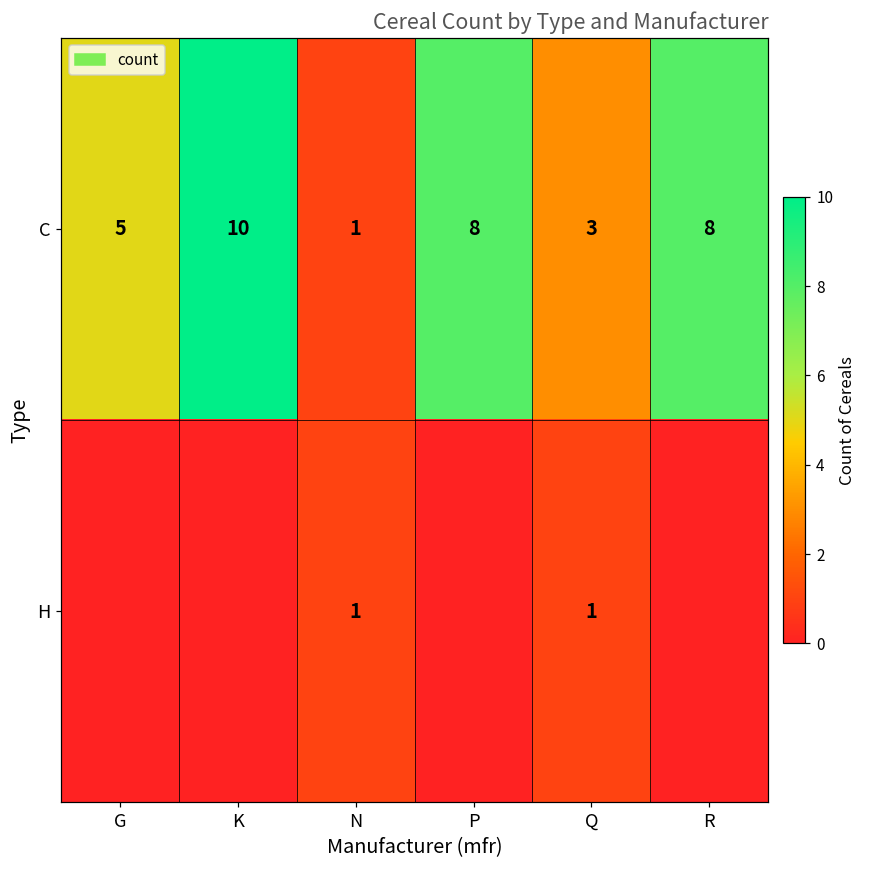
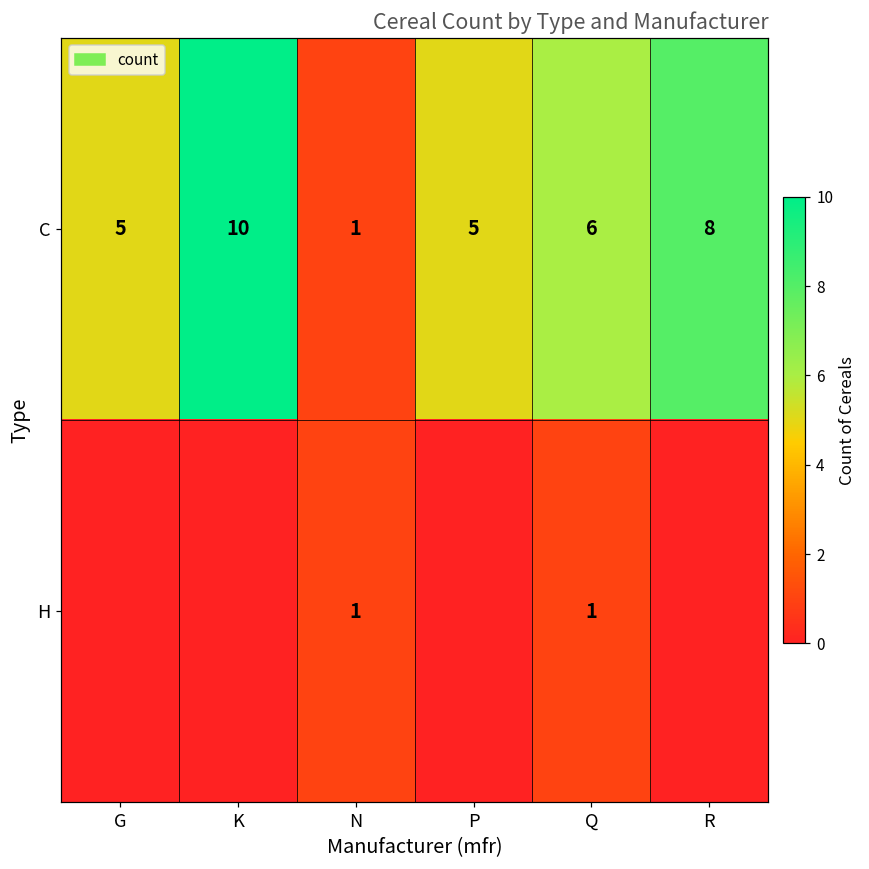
  {
    "C": {
      "G": 5,
      "K": 10,
      "N": 1,
-     "P": 8,
-     "Q": 3,
+     "P": 5,
+     "Q": 6,
      "R": 8
    },
    "H": {
      "N": 1,
      "Q": 1
    }
  }
